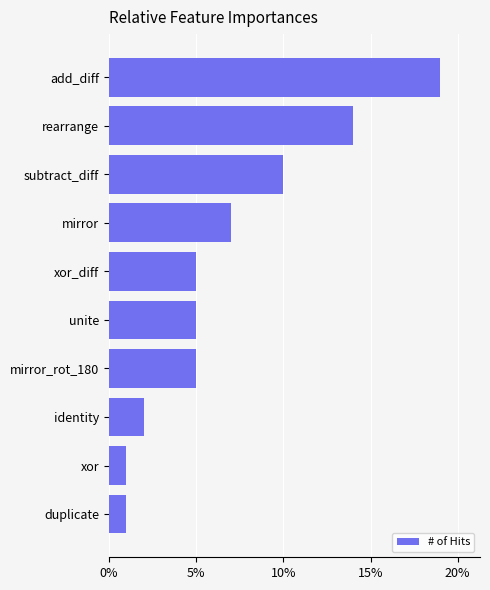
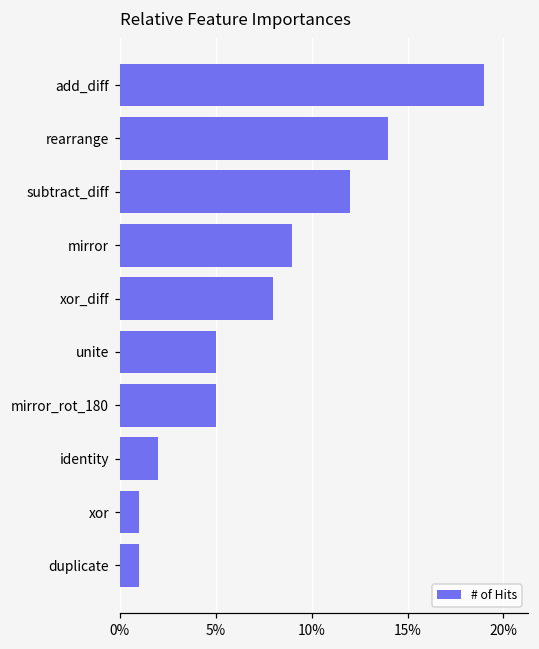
  {
    "add_diff": "19%",
    "rearrange": "14%",
-   "subtract_diff": "10%",
-   "mirror": "7%",
-   "xor_diff": "5%",
+   "subtract_diff": "12%",
+   "mirror": "9%",
+   "xor_diff": "8%",
    "unite": "5%",
    "mirror_rot_180": "5%",
    "identity": "2%",
    "xor": "1%",
    "duplicate": "1%"
  }
